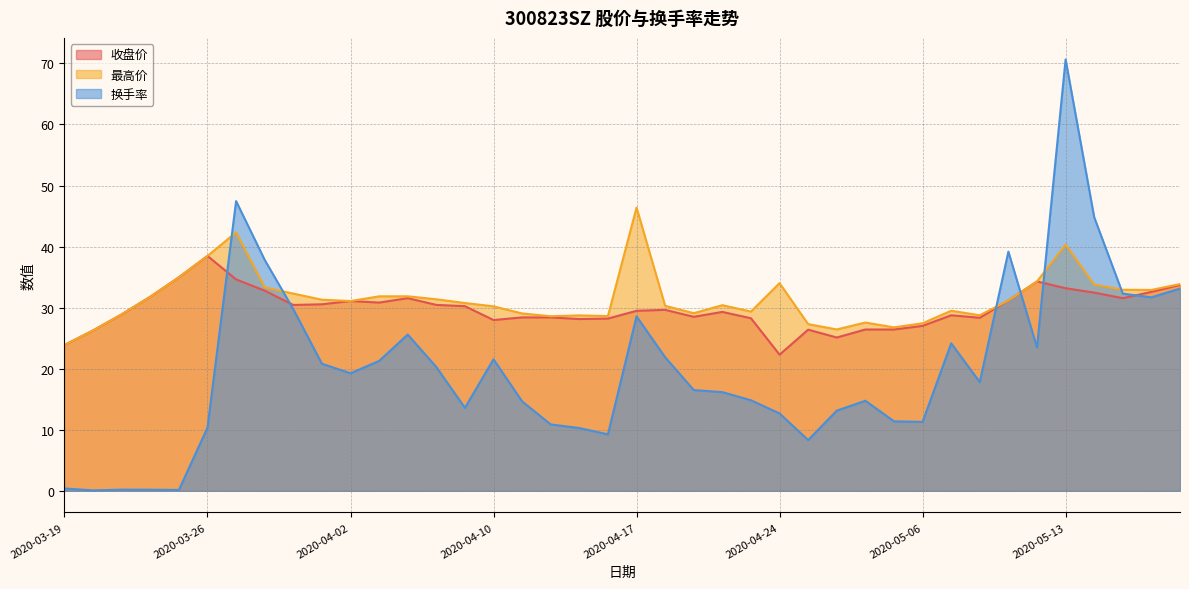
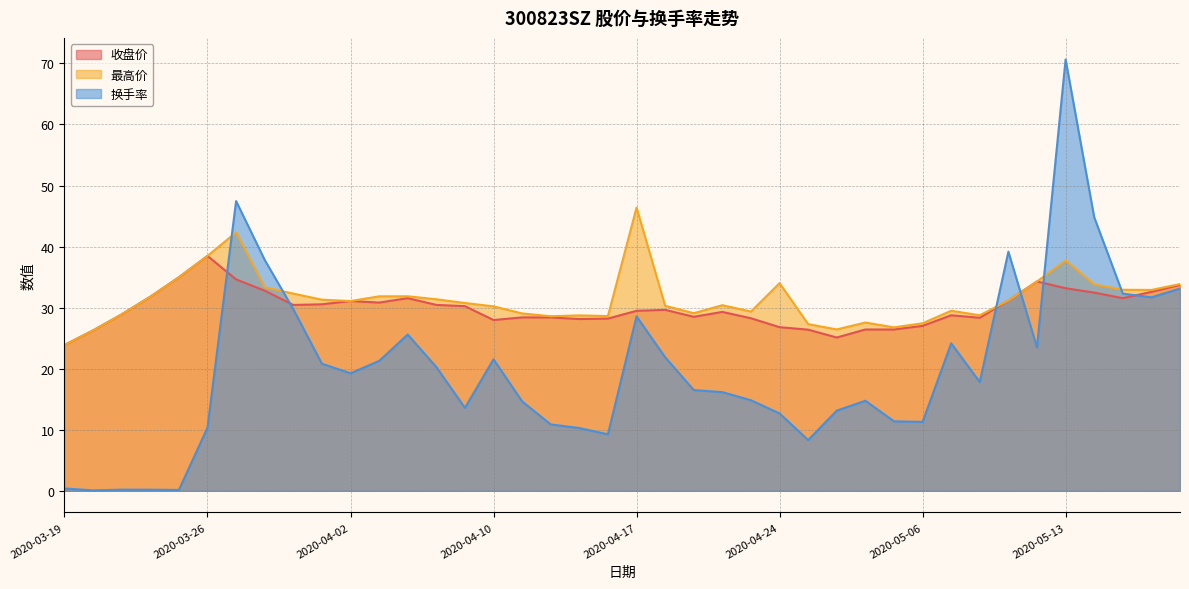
  {
    "收盘价": {
      "2020-04-10": 28,
      "2020-04-17": 29,
-     "2020-04-24": 22,
+     "2020-04-24": 27,
      "2020-05-06": 27,
      "2020-05-13": 33
    },
    "最高价": {
      "2020-04-10": 30,
      "2020-04-17": 46,
      "2020-04-24": 34,
      "2020-05-06": 27,
-     "2020-05-13": 40
+     "2020-05-13": 38
    },
    "换手率": {
      "2020-03-19": 0,
      "2020-03-26": 10,
      "2020-04-02": 19,
      "2020-04-10": 22,
      "2020-04-17": 29,
      "2020-04-24": 13,
      "2020-05-06": 11,
      "2020-05-13": 71
    }
  }
